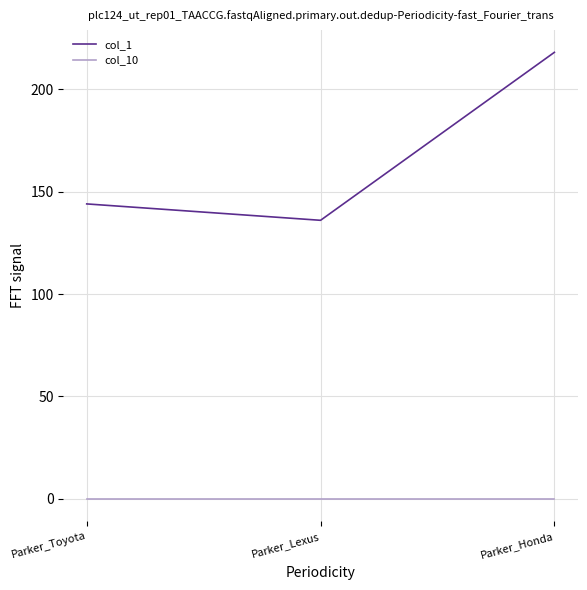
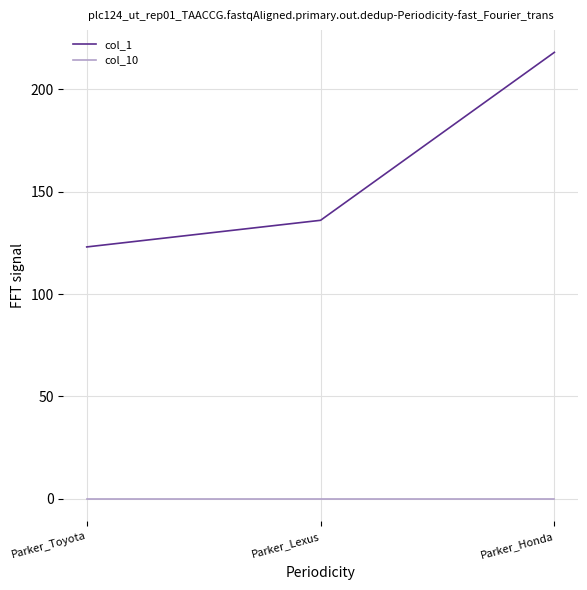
  {
    "col_1": {
-     "Parker_Toyota": 144,
+     "Parker_Toyota": 123,
      "Parker_Lexus": 136,
      "Parker_Honda": 218
    },
    "col_10": {
      "Parker_Toyota": 0,
      "Parker_Lexus": 0,
      "Parker_Honda": 0
    }
  }
